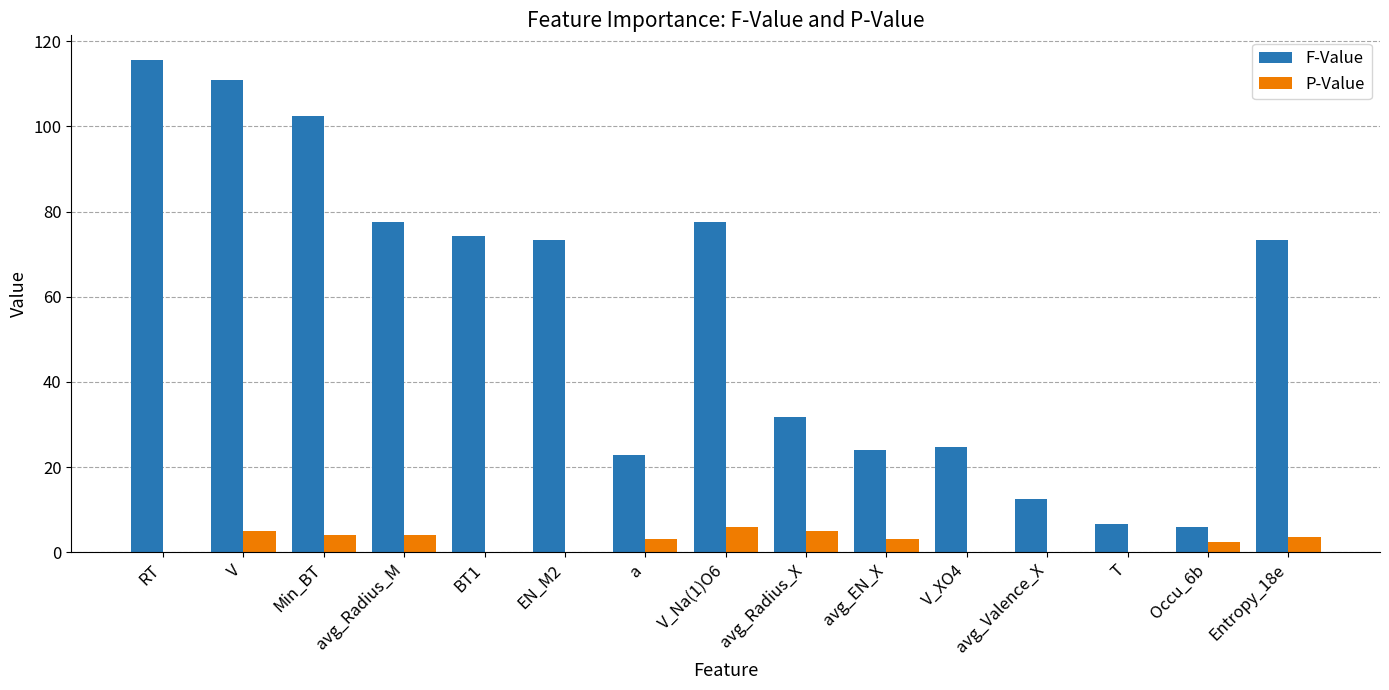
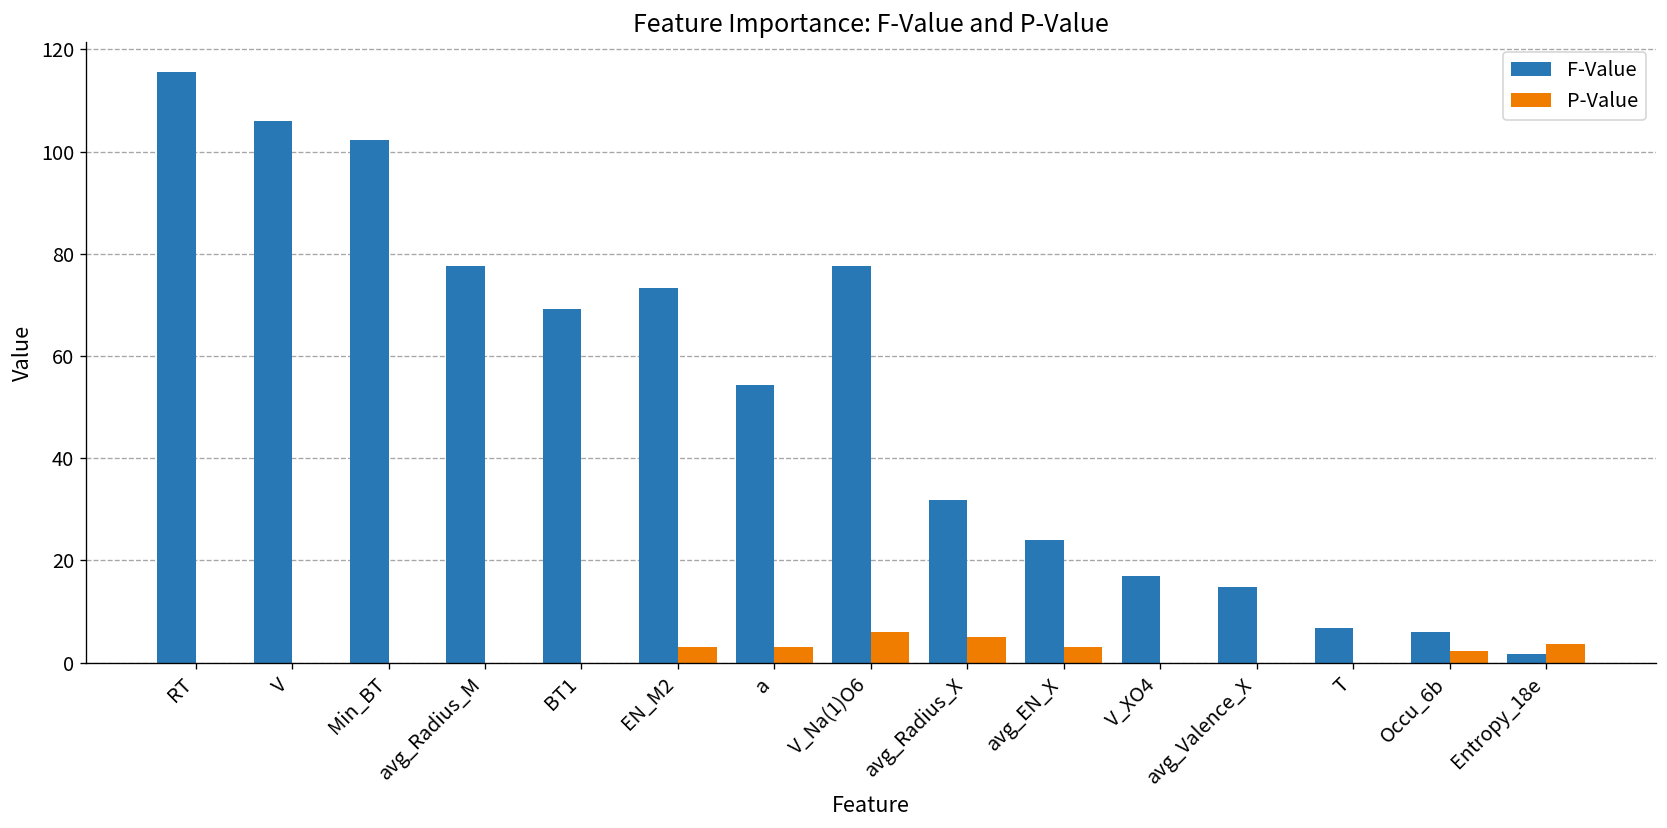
  {
    "F-Value": {
      "RT": 116,
-     "V": 111,
+     "V": 106,
      "Min_BT": 102,
      "avg_Radius_M": 78,
-     "BT1": 74,
+     "BT1": 69,
      "EN_M2": 73,
-     "a": 23,
+     "a": 54,
      "V_Na(1)O6": 78,
      "avg_Radius_X": 32,
      "avg_EN_X": 24,
-     "V_XO4": 25,
-     "avg_Valence_X": 13,
+     "V_XO4": 17,
+     "avg_Valence_X": 15,
      "T": 7,
      "Occu_6b": 6,
-     "Entropy_18e": 73
+     "Entropy_18e": 2
    },
    "P-Value": {
-     "V": 5,
-     "Min_BT": 4,
-     "avg_Radius_M": 4,
-     "EN_M2": 0,
+     "V": 0,
+     "Min_BT": 0,
+     "avg_Radius_M": 0,
+     "EN_M2": 3,
      "a": 3,
      "V_Na(1)O6": 6,
      "avg_Radius_X": 5,
      "avg_EN_X": 3,
      "Occu_6b": 2,
      "Entropy_18e": 4
    }
  }
